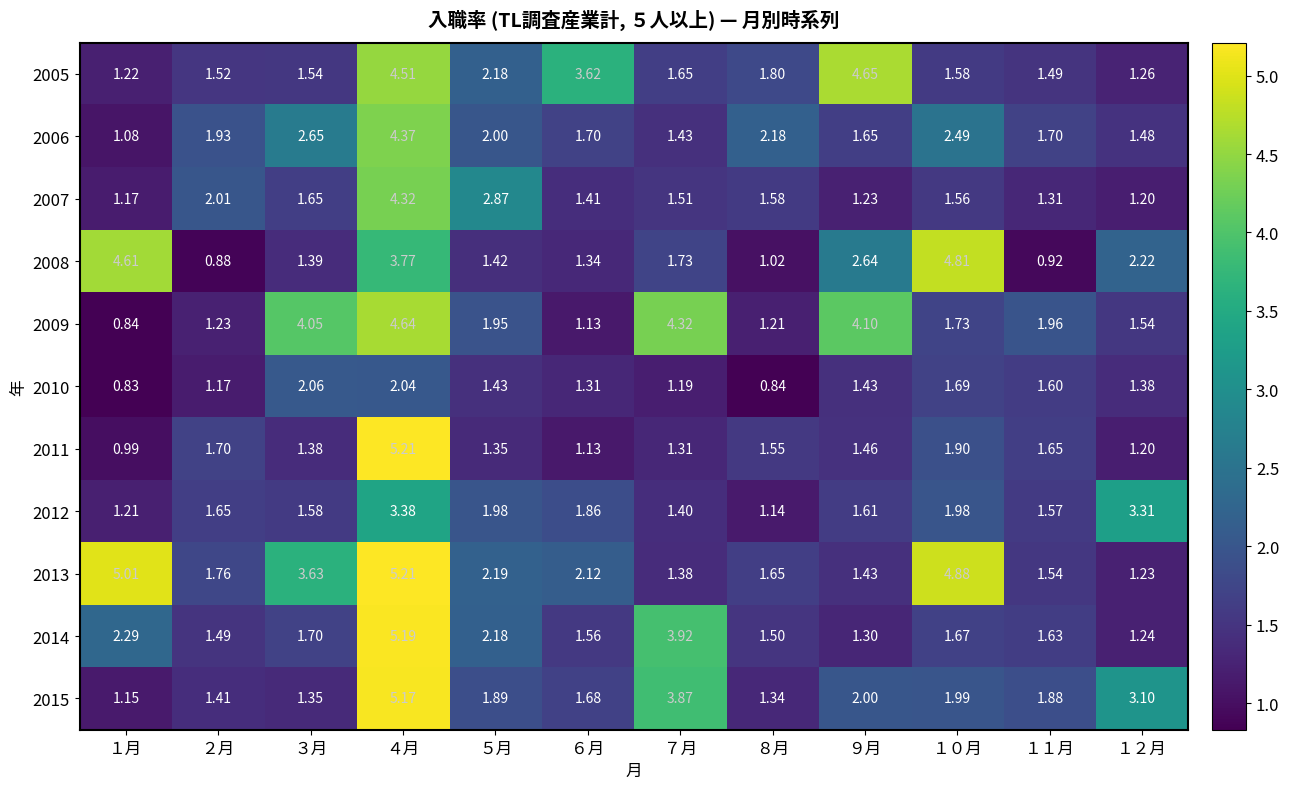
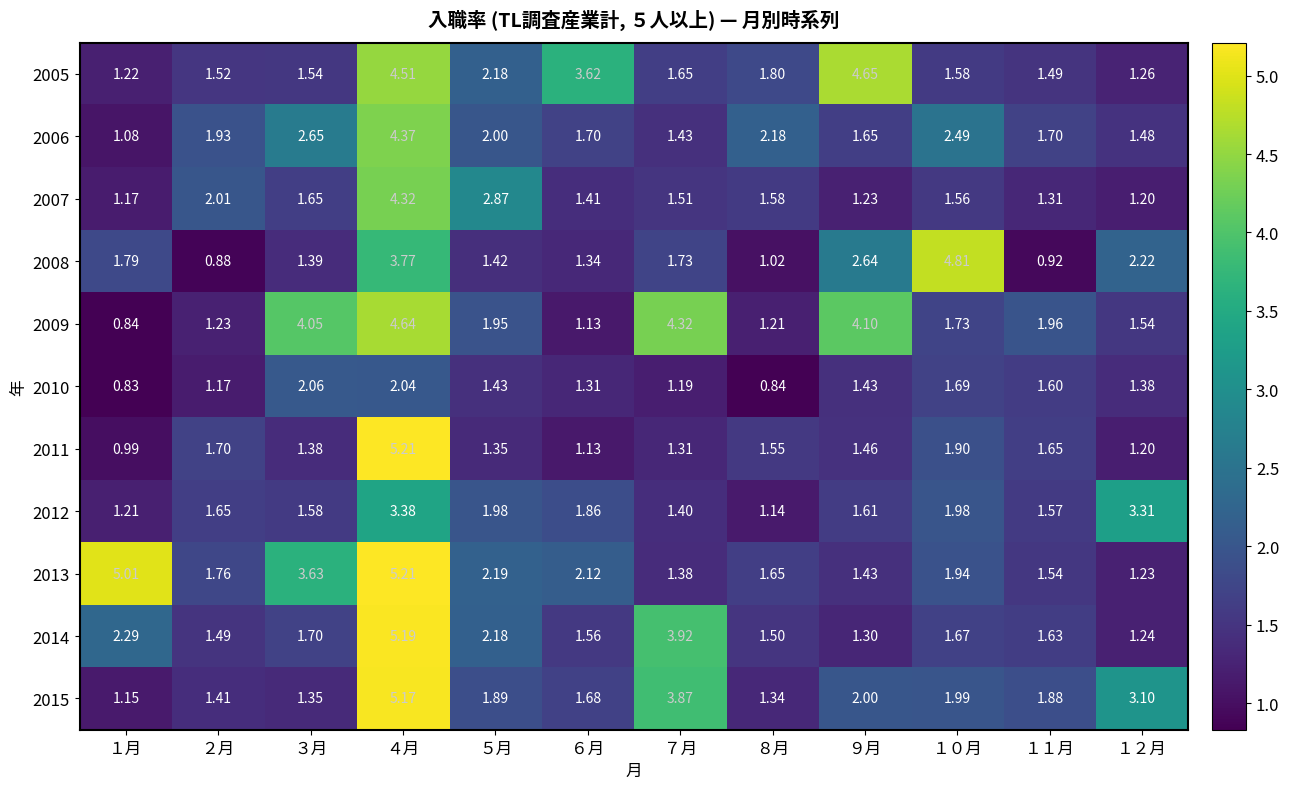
  {
    "2005": {
      "１月": 1.22,
      "２月": 1.52,
      "３月": 1.54,
      "４月": 4.51,
      "５月": 2.18,
      "６月": 3.62,
      "７月": 1.65,
      "８月": 1.80,
      "９月": 4.65,
      "１０月": 1.58,
      "１１月": 1.49,
      "１２月": 1.26
    },
    "2006": {
      "１月": 1.08,
      "２月": 1.93,
      "３月": 2.65,
      "４月": 4.37,
      "５月": 2.00,
      "６月": 1.70,
      "７月": 1.43,
      "８月": 2.18,
      "９月": 1.65,
      "１０月": 2.49,
      "１１月": 1.70,
      "１２月": 1.48
    },
    "2007": {
      "１月": 1.17,
      "２月": 2.01,
      "３月": 1.65,
      "４月": 4.32,
      "５月": 2.87,
      "６月": 1.41,
      "７月": 1.51,
      "８月": 1.58,
      "９月": 1.23,
      "１０月": 1.56,
      "１１月": 1.31,
      "１２月": 1.20
    },
    "2008": {
-     "１月": 4.61,
+     "１月": 1.79,
      "２月": 0.88,
      "３月": 1.39,
      "４月": 3.77,
      "５月": 1.42,
      "６月": 1.34,
      "７月": 1.73,
      "８月": 1.02,
      "９月": 2.64,
      "１０月": 4.81,
      "１１月": 0.92,
      "１２月": 2.22
    },
    "2009": {
      "１月": 0.84,
      "２月": 1.23,
      "３月": 4.05,
      "４月": 4.64,
      "５月": 1.95,
      "６月": 1.13,
      "７月": 4.32,
      "８月": 1.21,
      "９月": 4.10,
      "１０月": 1.73,
      "１１月": 1.96,
      "１２月": 1.54
    },
    "2010": {
      "１月": 0.83,
      "２月": 1.17,
      "３月": 2.06,
      "４月": 2.04,
      "５月": 1.43,
      "６月": 1.31,
      "７月": 1.19,
      "８月": 0.84,
      "９月": 1.43,
      "１０月": 1.69,
      "１１月": 1.60,
      "１２月": 1.38
    },
    "2011": {
      "１月": 0.99,
      "２月": 1.70,
      "３月": 1.38,
      "４月": 5.21,
      "５月": 1.35,
      "６月": 1.13,
      "７月": 1.31,
      "８月": 1.55,
      "９月": 1.46,
      "１０月": 1.90,
      "１１月": 1.65,
      "１２月": 1.20
    },
    "2012": {
      "１月": 1.21,
      "２月": 1.65,
      "３月": 1.58,
      "４月": 3.38,
      "５月": 1.98,
      "６月": 1.86,
      "７月": 1.40,
      "８月": 1.14,
      "９月": 1.61,
      "１０月": 1.98,
      "１１月": 1.57,
      "１２月": 3.31
    },
    "2013": {
      "１月": 5.01,
      "２月": 1.76,
      "３月": 3.63,
      "４月": 5.21,
      "５月": 2.19,
      "６月": 2.12,
      "７月": 1.38,
      "８月": 1.65,
      "９月": 1.43,
-     "１０月": 4.88,
+     "１０月": 1.94,
      "１１月": 1.54,
      "１２月": 1.23
    },
    "2014": {
      "１月": 2.29,
      "２月": 1.49,
      "３月": 1.70,
      "４月": 5.19,
      "５月": 2.18,
      "６月": 1.56,
      "７月": 3.92,
      "８月": 1.50,
      "９月": 1.30,
      "１０月": 1.67,
      "１１月": 1.63,
      "１２月": 1.24
    },
    "2015": {
      "１月": 1.15,
      "２月": 1.41,
      "３月": 1.35,
      "４月": 5.17,
      "５月": 1.89,
      "６月": 1.68,
      "７月": 3.87,
      "８月": 1.34,
      "９月": 2.00,
      "１０月": 1.99,
      "１１月": 1.88,
      "１２月": 3.10
    }
  }
